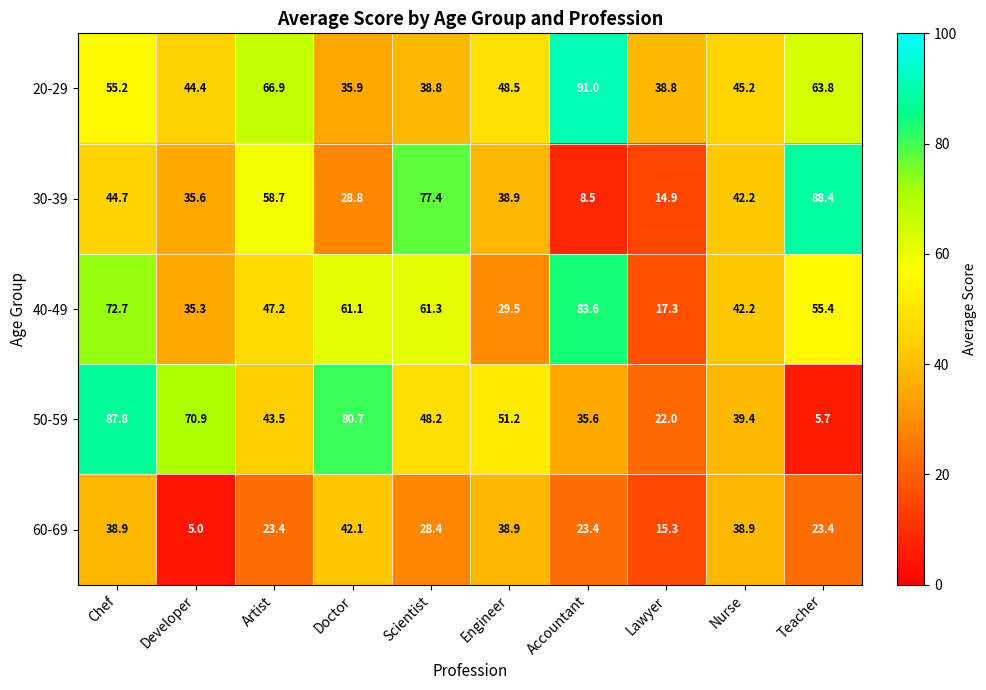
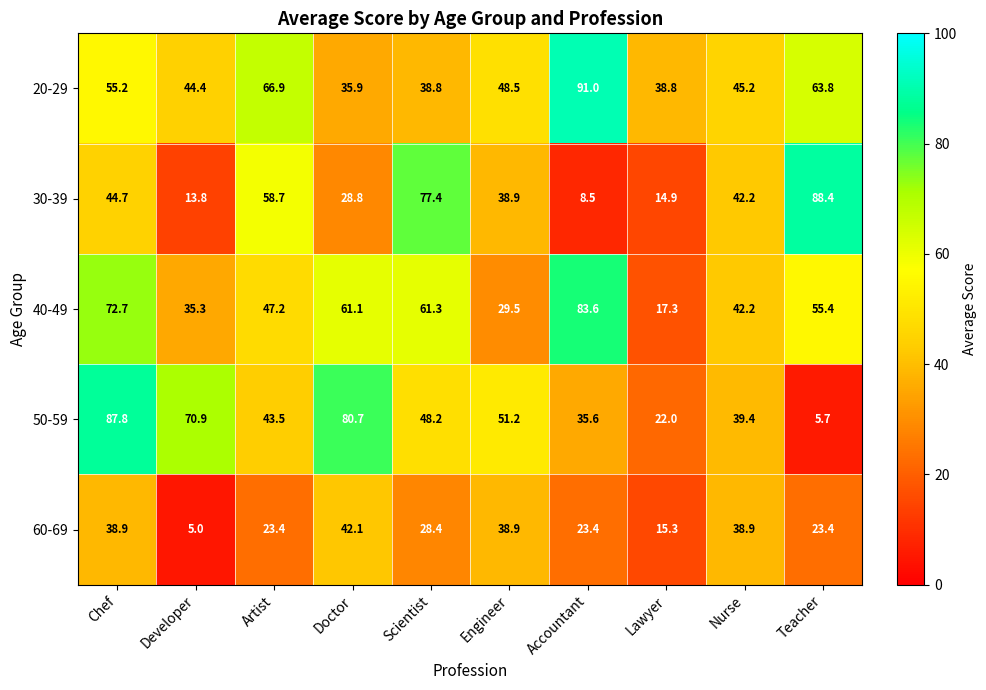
  {
    "20-29": {
      "Chef": 55.2,
      "Developer": 44.4,
      "Artist": 66.9,
      "Doctor": 35.9,
      "Scientist": 38.8,
      "Engineer": 48.5,
      "Accountant": 91.0,
      "Lawyer": 38.8,
      "Nurse": 45.2,
      "Teacher": 63.8
    },
    "30-39": {
      "Chef": 44.7,
-     "Developer": 35.6,
+     "Developer": 13.8,
      "Artist": 58.7,
      "Doctor": 28.8,
      "Scientist": 77.4,
      "Engineer": 38.9,
      "Accountant": 8.5,
      "Lawyer": 14.9,
      "Nurse": 42.2,
      "Teacher": 88.4
    },
    "40-49": {
      "Chef": 72.7,
      "Developer": 35.3,
      "Artist": 47.2,
      "Doctor": 61.1,
      "Scientist": 61.3,
      "Engineer": 29.5,
      "Accountant": 83.6,
      "Lawyer": 17.3,
      "Nurse": 42.2,
      "Teacher": 55.4
    },
    "50-59": {
      "Chef": 87.8,
      "Developer": 70.9,
      "Artist": 43.5,
      "Doctor": 80.7,
      "Scientist": 48.2,
      "Engineer": 51.2,
      "Accountant": 35.6,
      "Lawyer": 22.0,
      "Nurse": 39.4,
      "Teacher": 5.7
    },
    "60-69": {
      "Chef": 38.9,
      "Developer": 5.0,
      "Artist": 23.4,
      "Doctor": 42.1,
      "Scientist": 28.4,
      "Engineer": 38.9,
      "Accountant": 23.4,
      "Lawyer": 15.3,
      "Nurse": 38.9,
      "Teacher": 23.4
    }
  }
